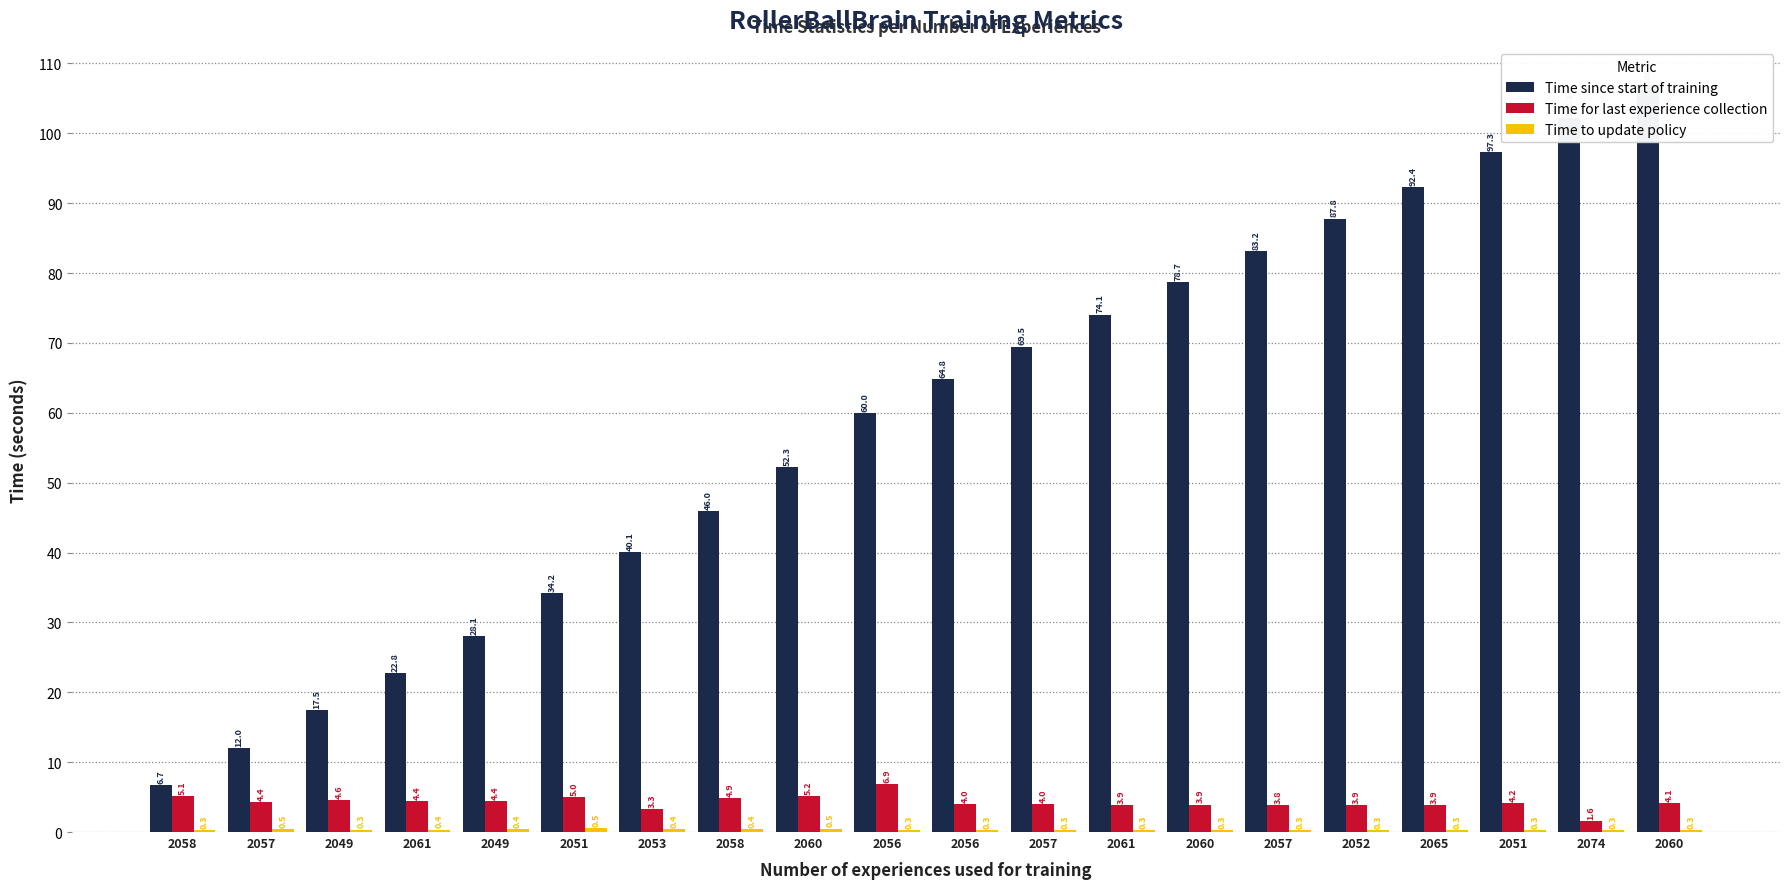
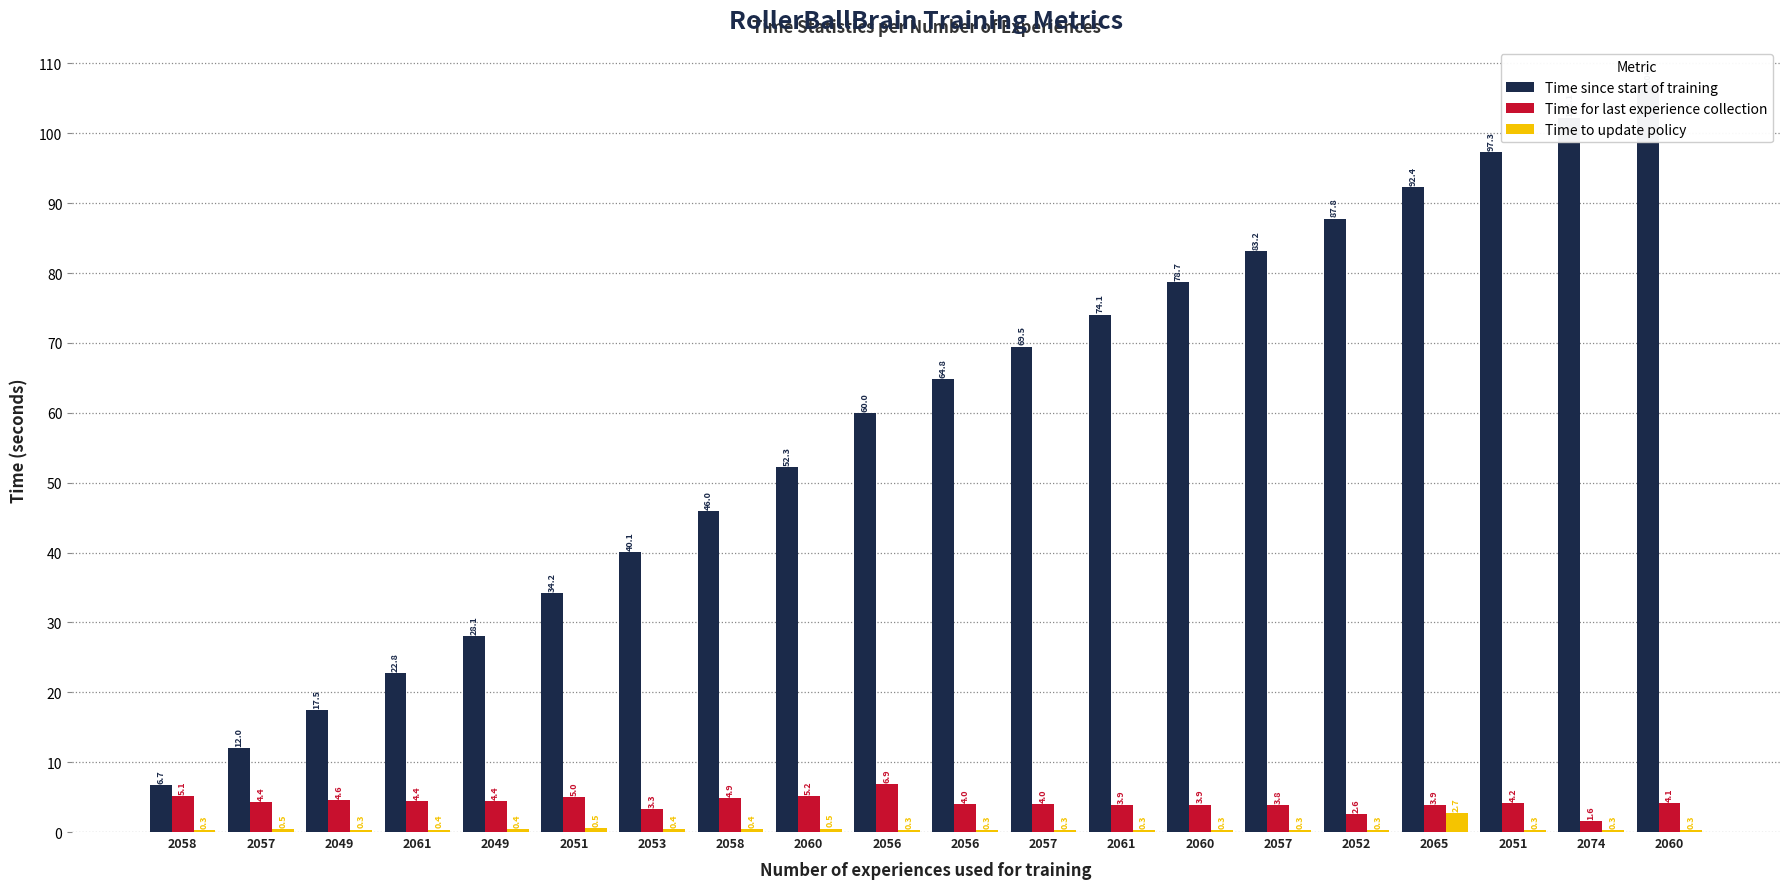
  {
    "Time since start of training": {
      "2053": 40.1,
      "2052": 87.8,
      "2065": 92.4
    },
    "Time for last experience collection": {
      "2053": 3.3,
-     "2052": 3.9,
+     "2052": 2.6,
      "2065": 3.9,
      "2074": 1.6
    },
    "Time to update policy": {
      "2053": 0.4,
      "2052": 0.3,
-     "2065": 0.3,
+     "2065": 2.7,
      "2074": 0.3
    }
  }
